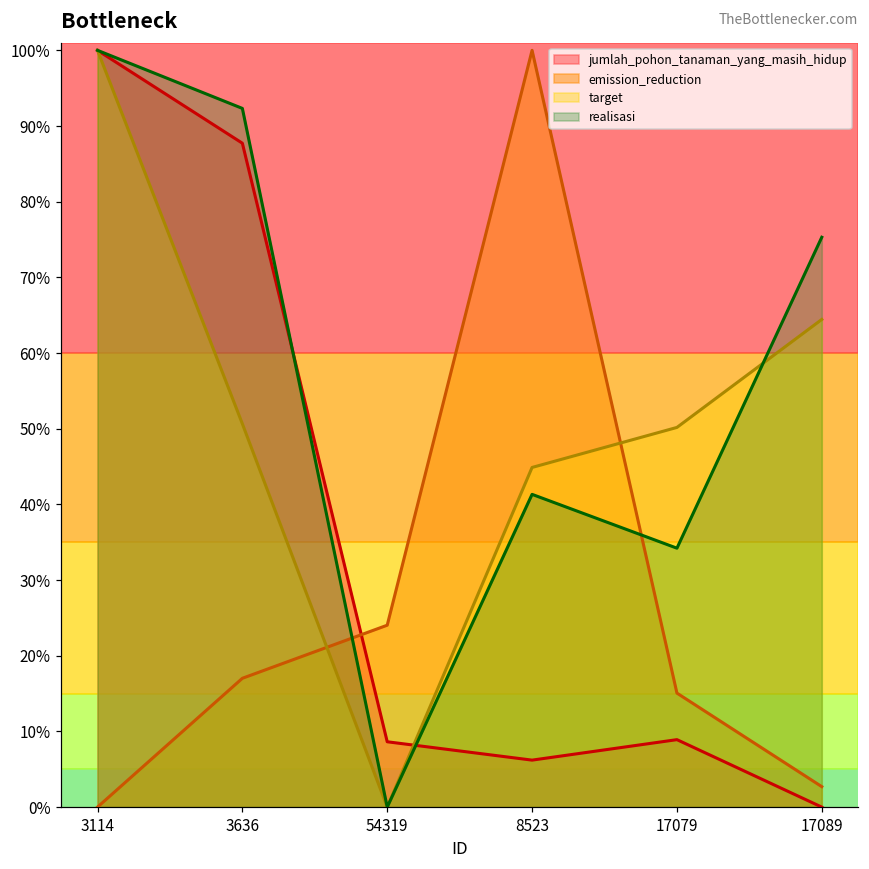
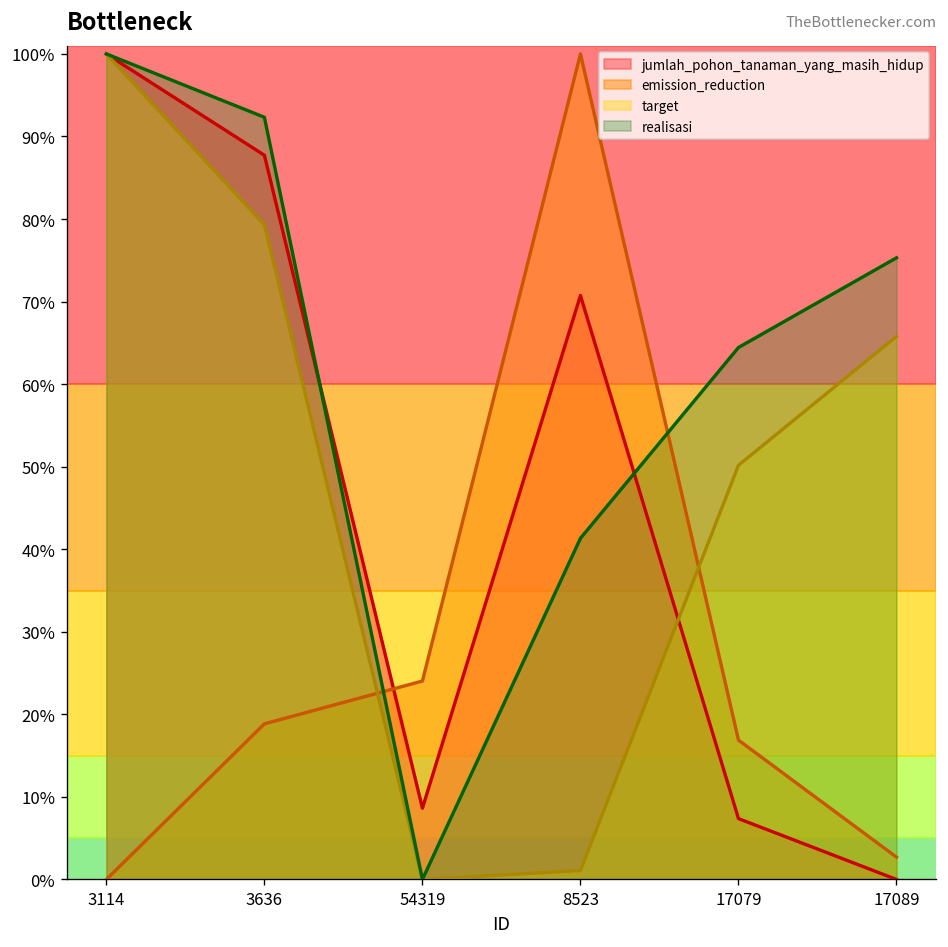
  {
    "jumlah_pohon_tanaman_yang_masih_hidup": {
      "3636": "88%",
      "54319": "9%",
-     "8523": "6%",
-     "17079": "9%",
+     "8523": "71%",
+     "17079": "7%",
      "17089": "0%"
    },
    "emission_reduction": {
      "3114": "0%",
-     "3636": "17%",
+     "3636": "19%",
      "54319": "24%",
      "8523": "100%",
-     "17079": "15%",
+     "17079": "17%",
      "17089": "3%"
    },
    "target": {
-     "3636": "51%",
-     "8523": "45%",
+     "3636": "79%",
+     "8523": "1%",
      "17079": "50%",
-     "17089": "64%"
+     "17089": "66%"
    },
    "realisasi": {
      "3636": "92%",
      "8523": "41%",
-     "17079": "34%",
+     "17079": "64%",
      "17089": "75%"
    }
  }
